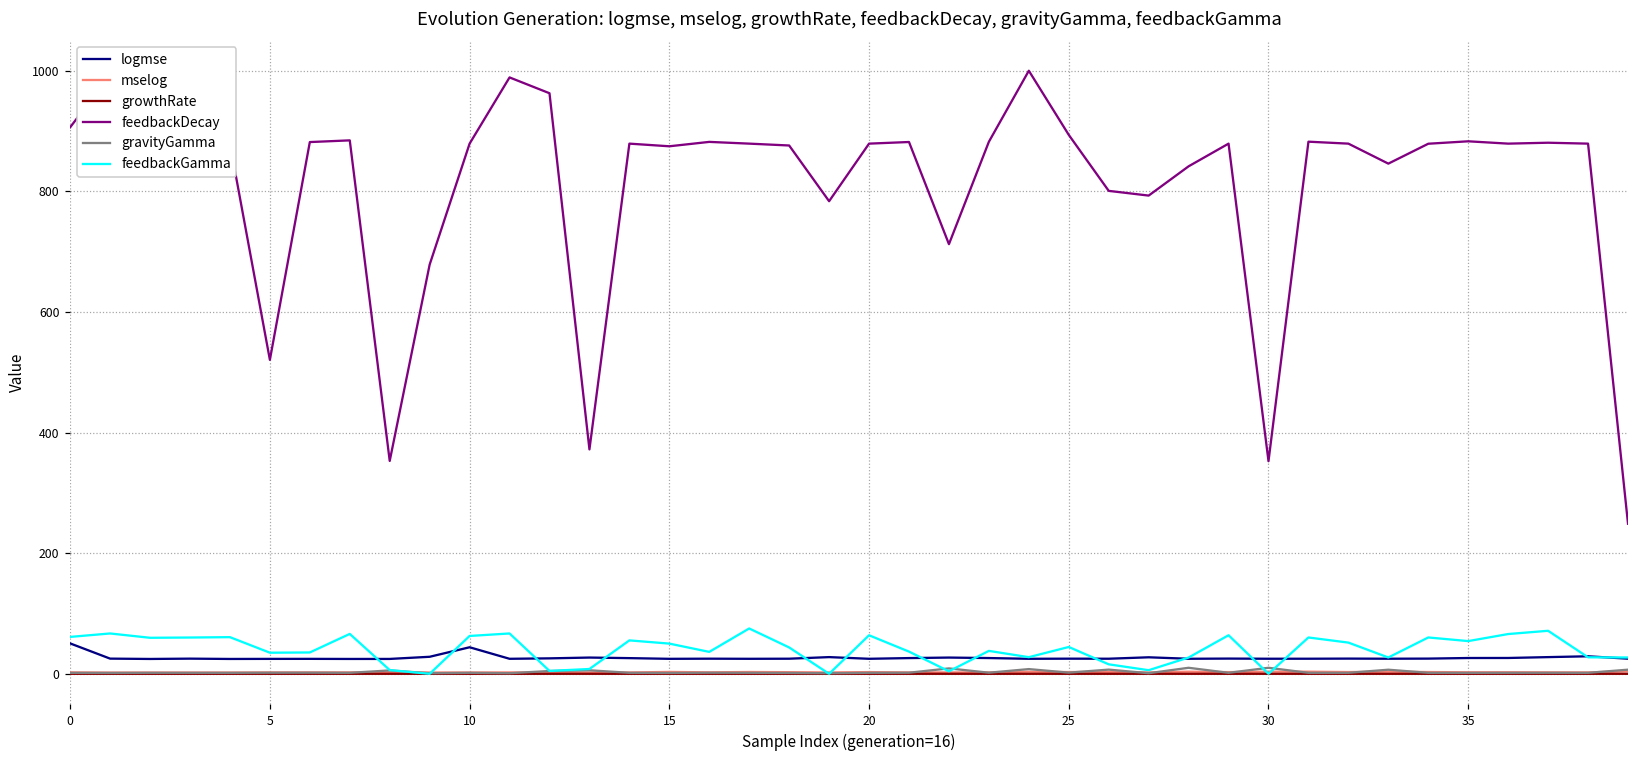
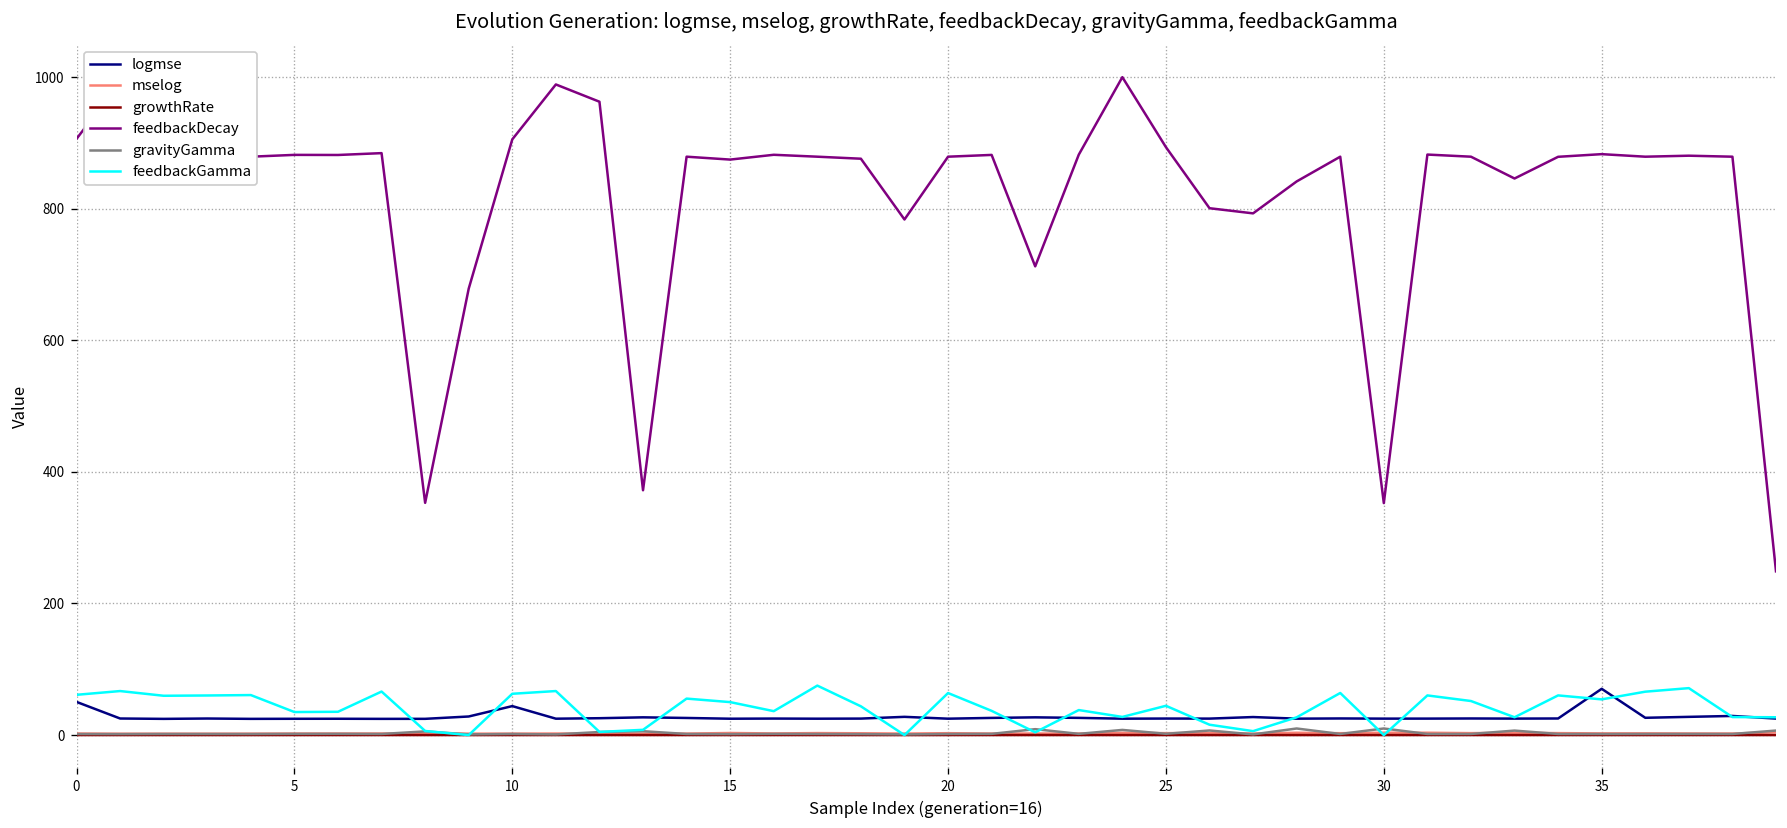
  {
    "logmse": {
      "0": 50,
      "5": 20,
      "10": 40,
      "15": 20,
      "20": 20,
      "25": 30,
      "30": 20,
-     "35": 30
+     "35": 70
    },
    "feedbackDecay": {
      "0": 910,
-     "5": 520,
-     "10": 880,
+     "5": 880,
+     "10": 910,
      "15": 870,
      "20": 880,
      "25": 890,
      "30": 350,
      "35": 880
    },
    "gravityGamma": {
      "30": 10
    },
    "feedbackGamma": {
      "0": 60,
      "5": 40,
      "10": 60,
      "15": 50,
      "20": 60,
      "25": 40,
      "35": 50
    }
  }
